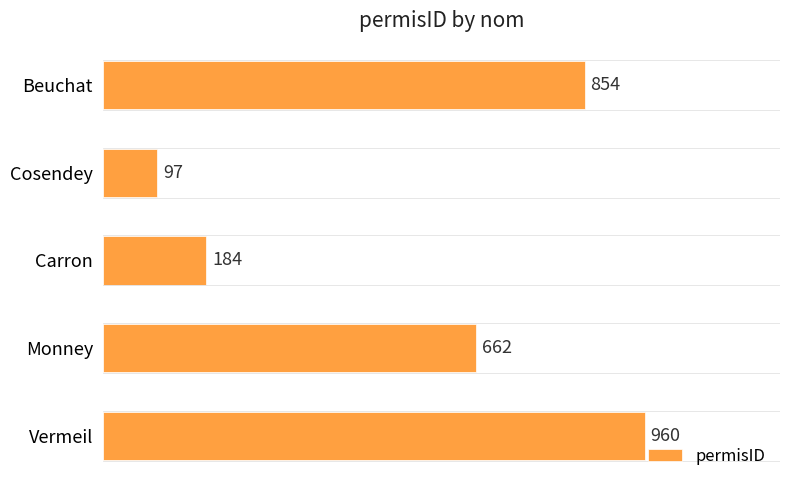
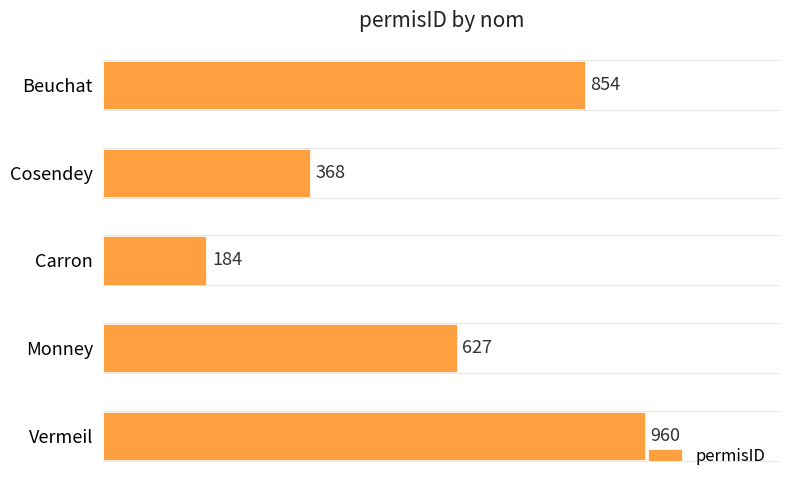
  {
    "Beuchat": 854,
-   "Cosendey": 97,
+   "Cosendey": 368,
    "Carron": 184,
-   "Monney": 662,
+   "Monney": 627,
    "Vermeil": 960
  }
